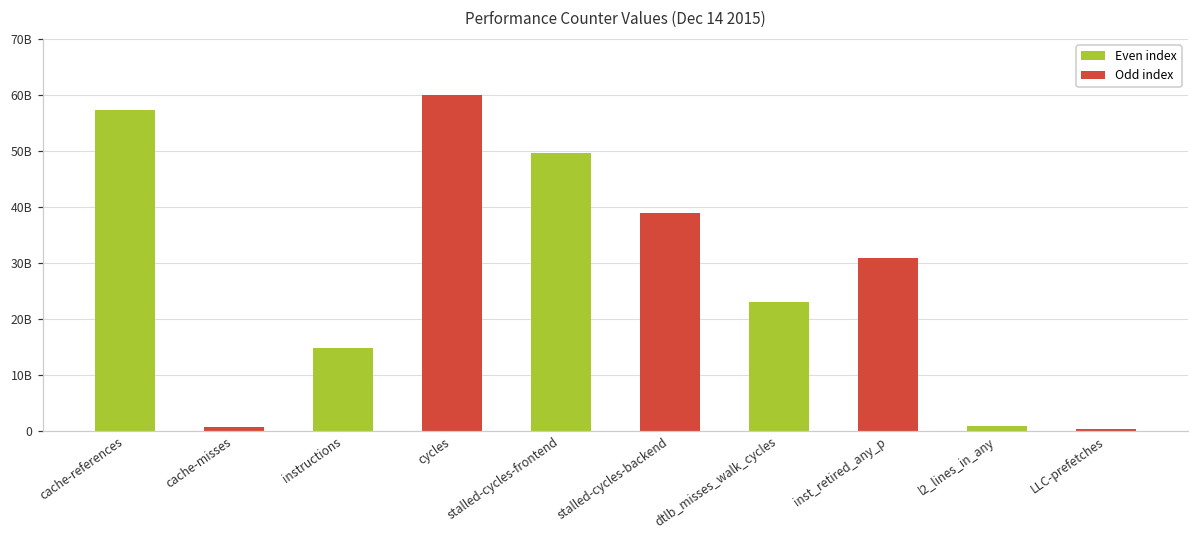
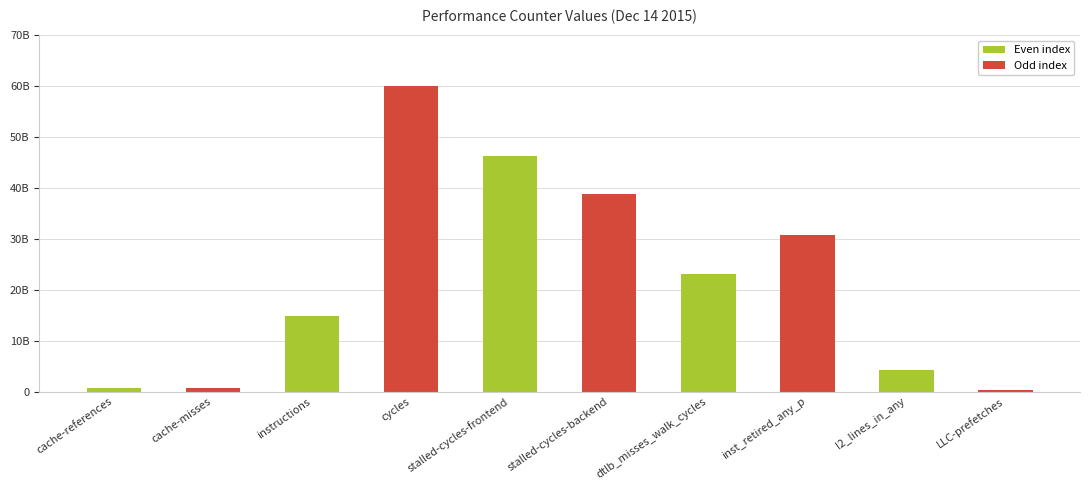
  {
-   "cache-references": 57000000000,
+   "cache-references": 1000000000,
    "cache-misses": 1000000000,
    "instructions": 15000000000,
    "cycles": 60000000000,
-   "stalled-cycles-frontend": 50000000000,
+   "stalled-cycles-frontend": 46000000000,
    "stalled-cycles-backend": 39000000000,
    "dtlb_misses_walk_cycles": 23000000000,
    "inst_retired_any_p": 31000000000,
-   "l2_lines_in_any": 1000000000
+   "l2_lines_in_any": 4000000000
  }
